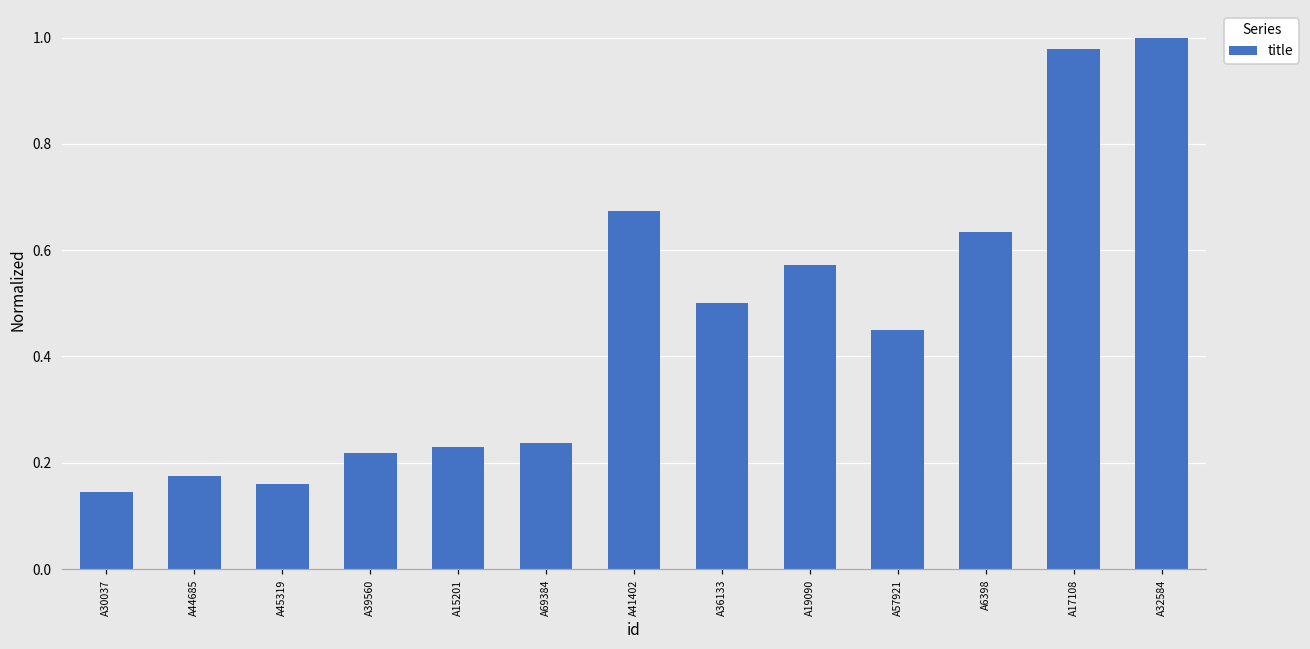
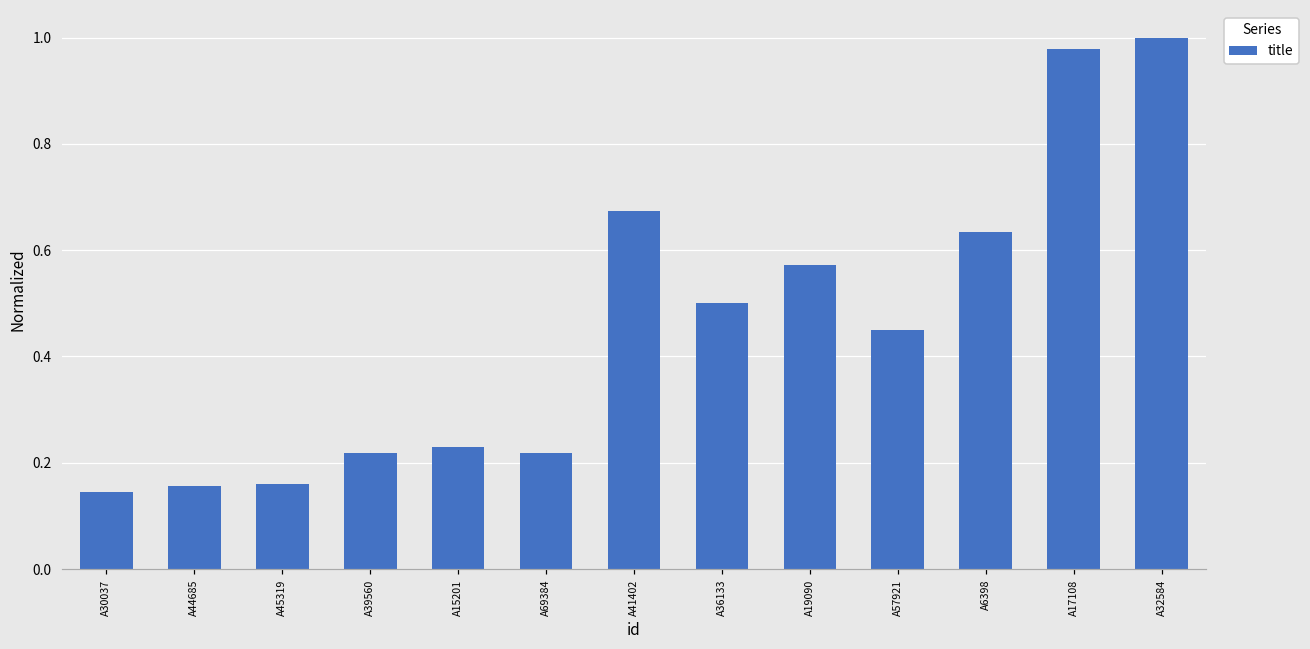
  {
    "A30037": 0.14,
-   "A44685": 0.17,
+   "A44685": 0.16,
    "A45319": 0.16,
    "A39560": 0.22,
    "A15201": 0.23,
-   "A69384": 0.24,
+   "A69384": 0.22,
    "A41402": 0.67,
    "A36133": 0.50,
    "A19090": 0.57,
    "A57921": 0.45,
    "A6398": 0.63,
    "A17108": 0.98,
    "A32584": 1.00
  }
